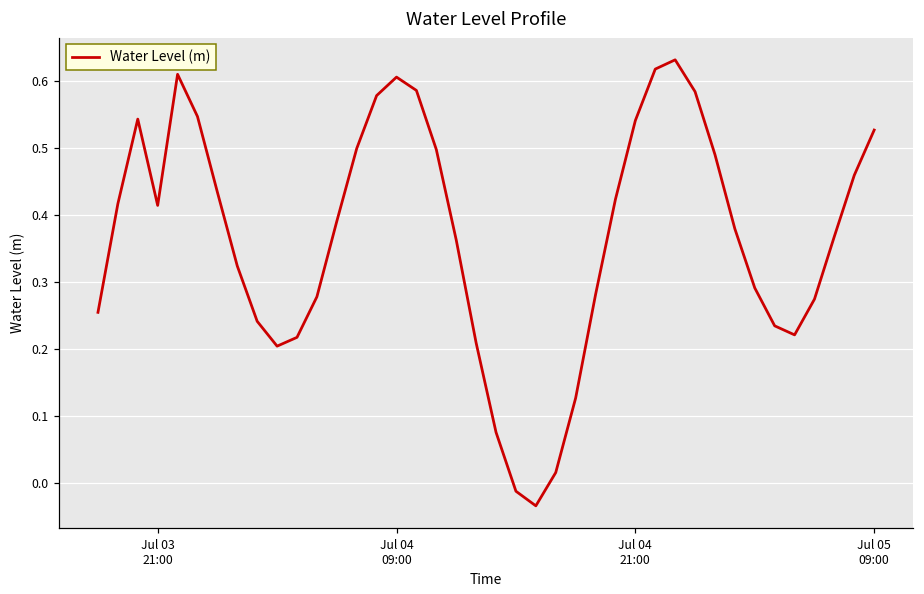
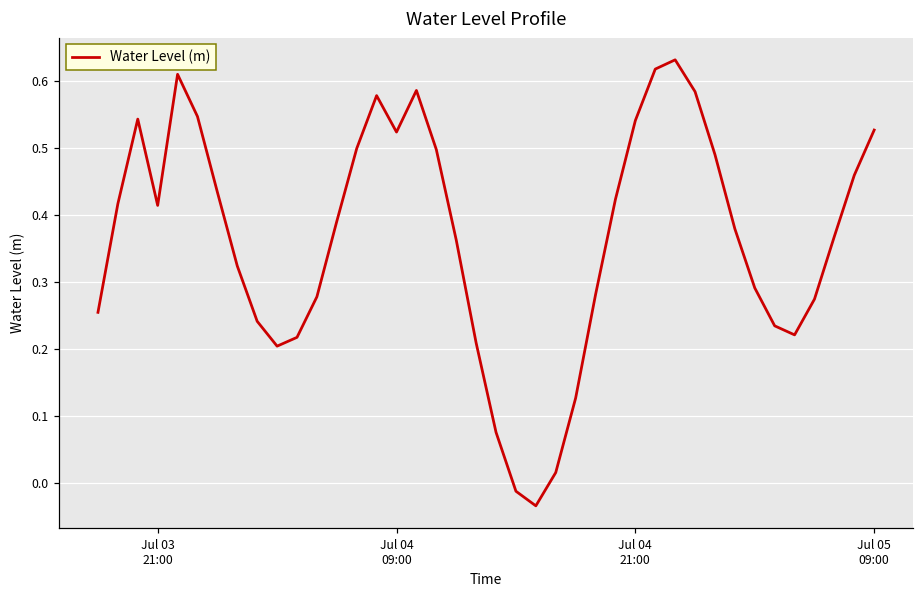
  {
    "Jul 03 21:00": 0.41,
-   "Jul 04 09:00": 0.61,
+   "Jul 04 09:00": 0.52,
    "Jul 04 21:00": 0.54,
    "Jul 05 09:00": 0.53
  }
